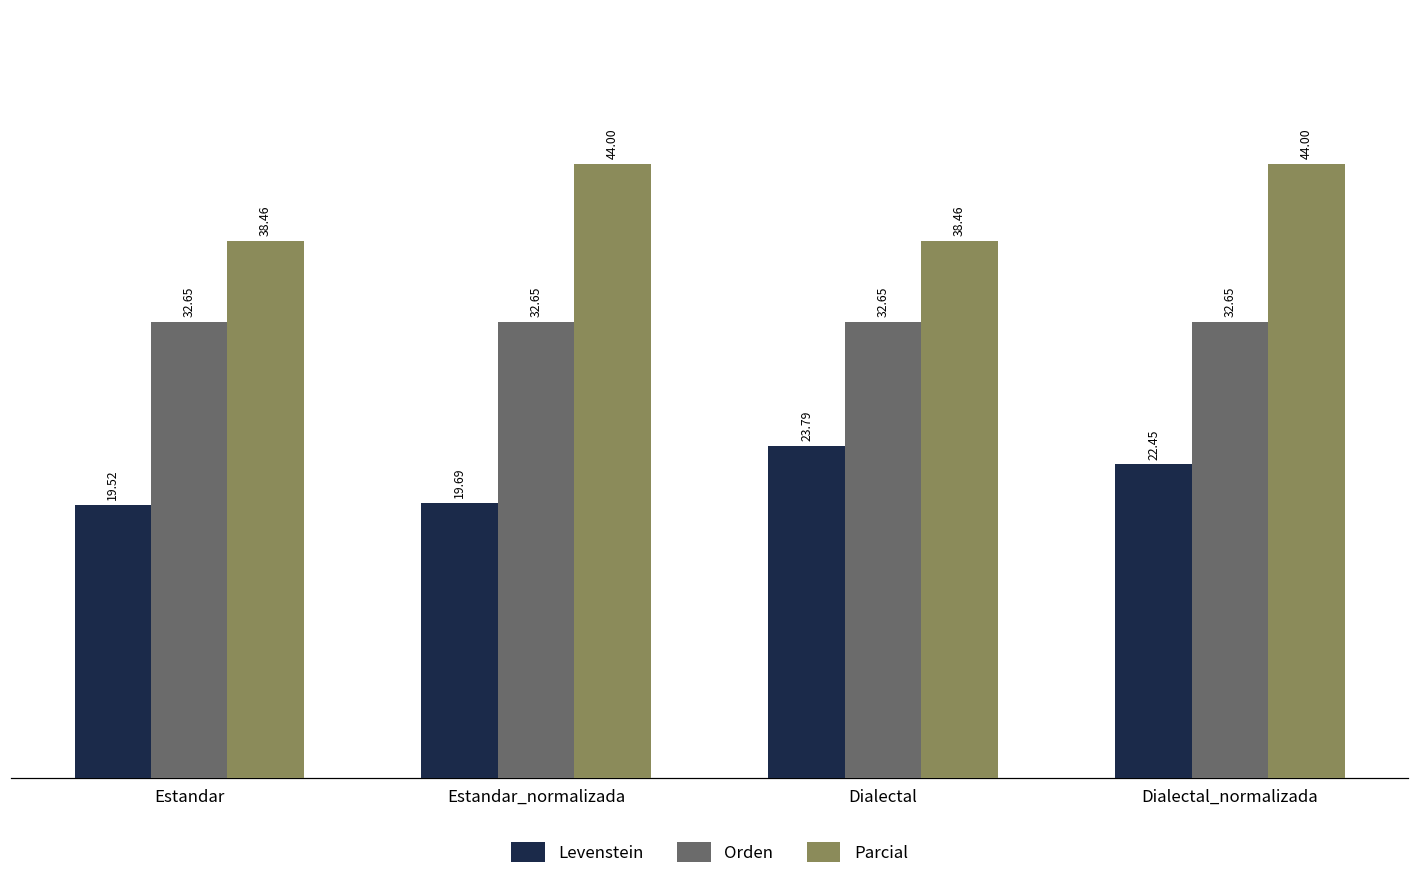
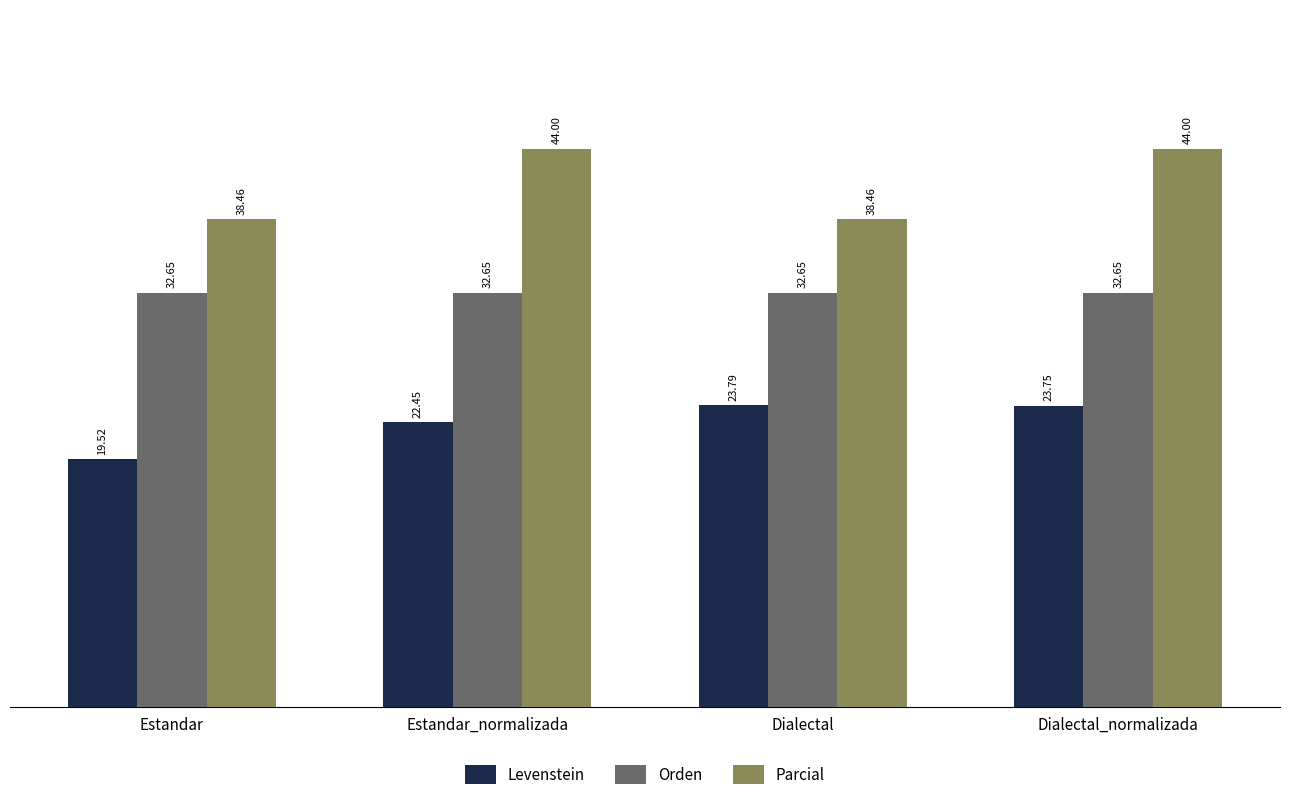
  {
    "Levenstein": {
      "Estandar": 19.52,
-     "Estandar_normalizada": 19.69,
+     "Estandar_normalizada": 22.45,
      "Dialectal": 23.79,
-     "Dialectal_normalizada": 22.45
+     "Dialectal_normalizada": 23.75
    }
  }
